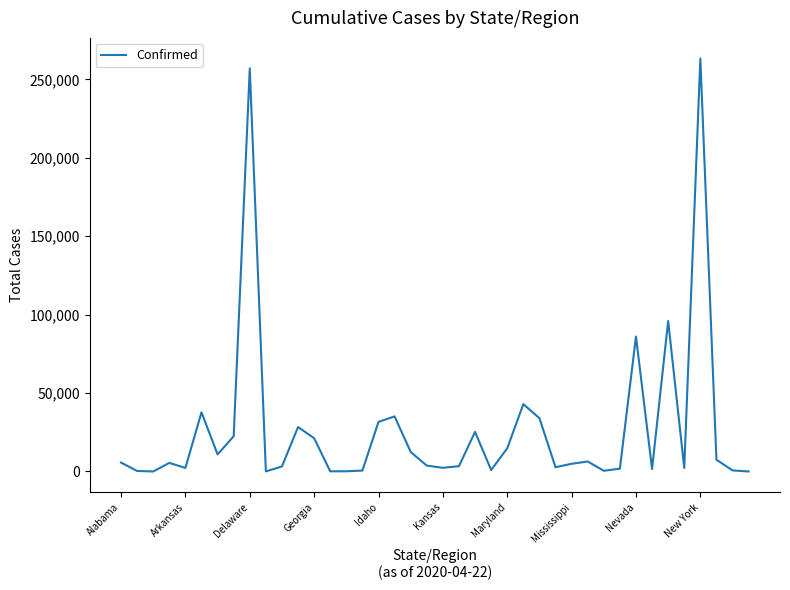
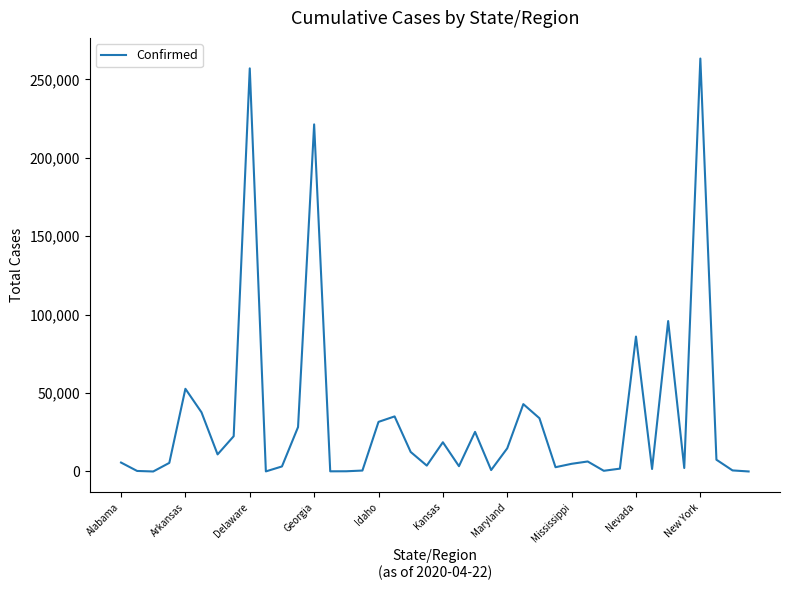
  {
    "Alabama": "6,000",
-   "Arkansas": "2,000",
+   "Arkansas": "53,000",
    "Delaware": "257,000",
-   "Georgia": "21,000",
+   "Georgia": "221,000",
    "Idaho": "32,000",
-   "Kansas": "2,000",
+   "Kansas": "19,000",
    "Maryland": "15,000",
    "Mississippi": "5,000",
    "Nevada": "86,000",
    "New York": "263,000"
  }
